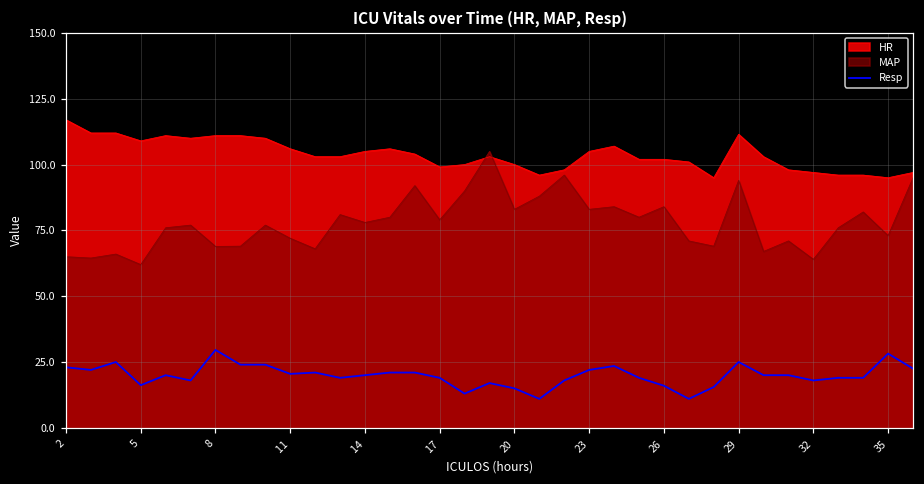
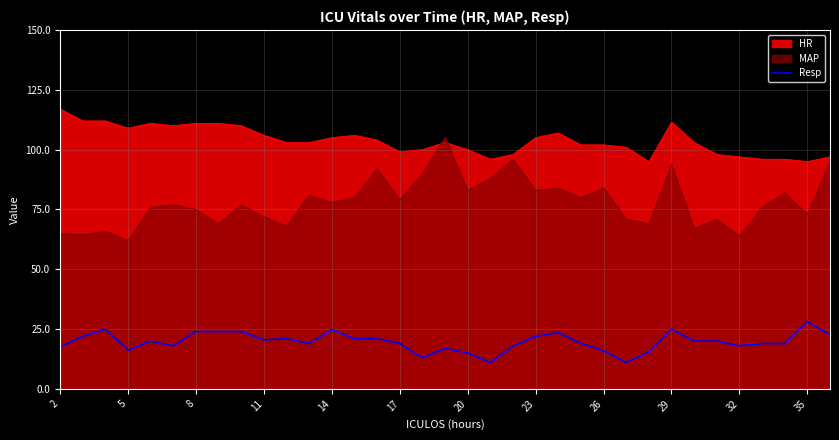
  {
    "HR": {
      "2": 117,
      "5": 109,
      "8": 111,
      "11": 106,
      "14": 105,
      "17": 99,
      "20": 100,
      "23": 105,
      "26": 102,
      "29": 112,
      "32": 97,
      "35": 95
    },
    "MAP": {
      "2": 65,
      "5": 62,
-     "8": 69,
+     "8": 75,
      "11": 72,
      "14": 78,
      "17": 79,
      "20": 83,
      "23": 83,
      "26": 84,
      "29": 94,
      "32": 64,
      "35": 73
    },
    "Resp": {
-     "2": 23,
+     "2": 18,
      "5": 16,
-     "8": 30,
+     "8": 24,
      "11": 21,
-     "14": 20,
+     "14": 25,
      "17": 19,
      "20": 15,
      "23": 22,
      "26": 16,
      "29": 25,
      "32": 18,
      "35": 28
    }
  }
